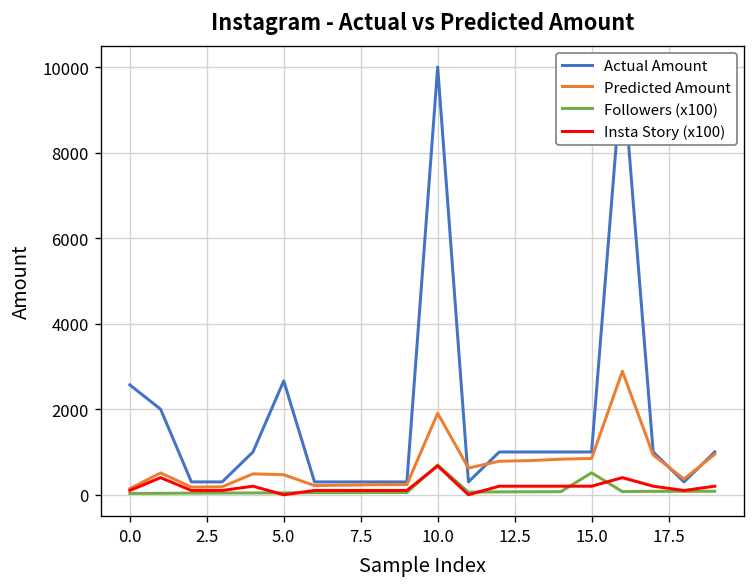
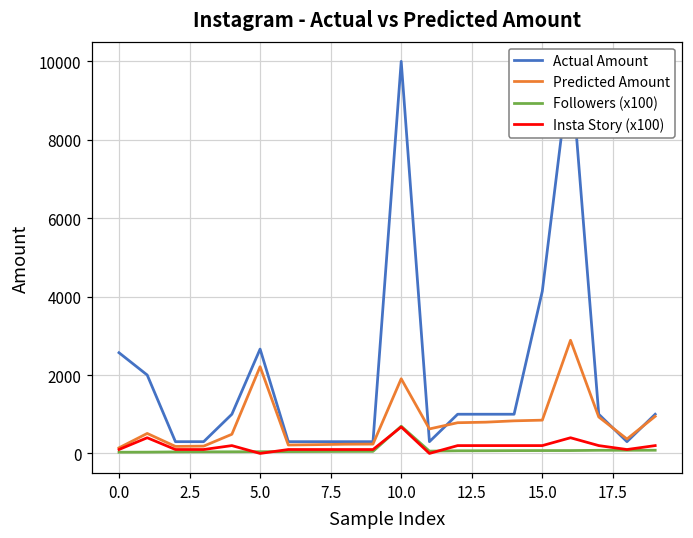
  {
    "Actual Amount": {
      "0.0": 2600,
      "5.0": 2700,
      "10.0": 10000,
-     "15.0": 1000
+     "15.0": 4100
    },
    "Predicted Amount": {
-     "5.0": 500,
+     "5.0": 2200,
      "10.0": 1900,
      "15.0": 800
    },
    "Followers (x100)": {
-     "15.0": 500
+     "15.0": 100
    },
    "Insta Story (x100)": {
      "15.0": 200
    }
  }
